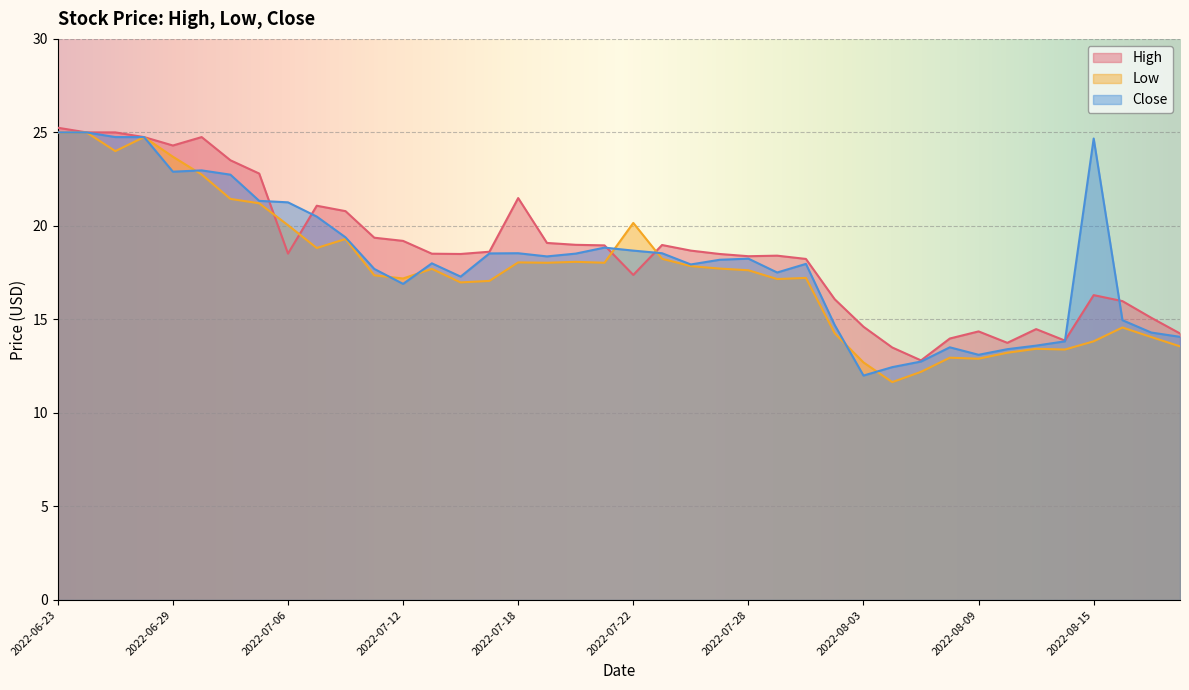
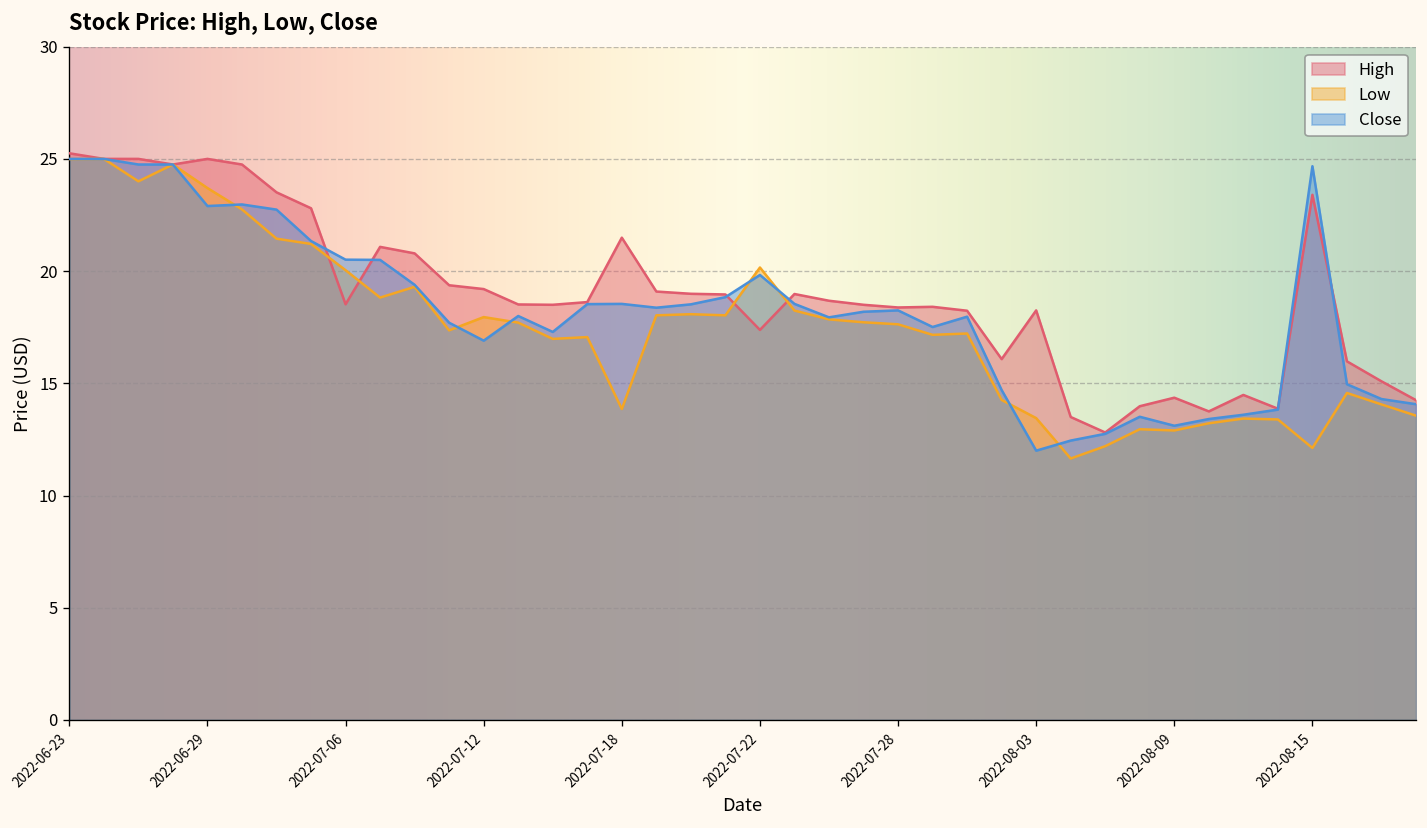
  {
    "High": {
      "2022-06-23": 25.3,
-     "2022-06-29": 24.3,
+     "2022-06-29": 25.0,
      "2022-07-06": 18.5,
      "2022-07-12": 19.2,
      "2022-07-18": 21.5,
      "2022-07-22": 17.4,
-     "2022-08-03": 14.6,
+     "2022-08-03": 18.3,
      "2022-08-09": 14.4,
-     "2022-08-15": 16.3
+     "2022-08-15": 23.4
    },
    "Low": {
      "2022-06-29": 23.7,
      "2022-07-06": 20.0,
-     "2022-07-12": 17.2,
-     "2022-07-18": 18.0,
+     "2022-07-12": 18.0,
+     "2022-07-18": 13.9,
      "2022-07-22": 20.2,
      "2022-07-28": 17.6,
-     "2022-08-03": 12.7,
+     "2022-08-03": 13.4,
      "2022-08-09": 12.9,
-     "2022-08-15": 13.8
+     "2022-08-15": 12.1
    },
    "Close": {
      "2022-06-29": 22.9,
-     "2022-07-06": 21.3,
+     "2022-07-06": 20.5,
      "2022-07-12": 16.9,
      "2022-07-18": 18.5,
-     "2022-07-22": 18.7,
+     "2022-07-22": 19.8,
      "2022-08-03": 12.0,
      "2022-08-09": 13.1,
      "2022-08-15": 24.7
    }
  }
